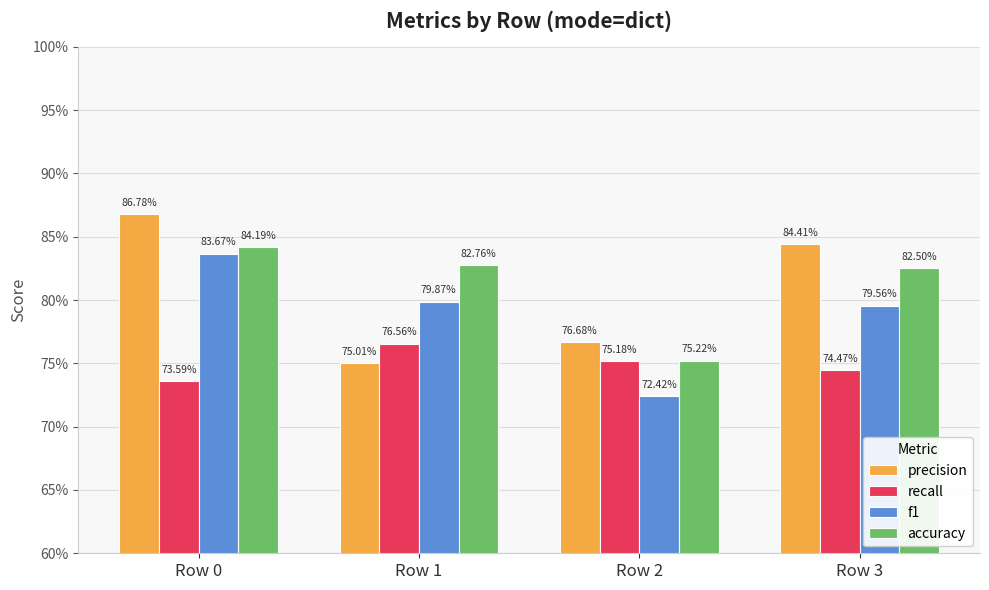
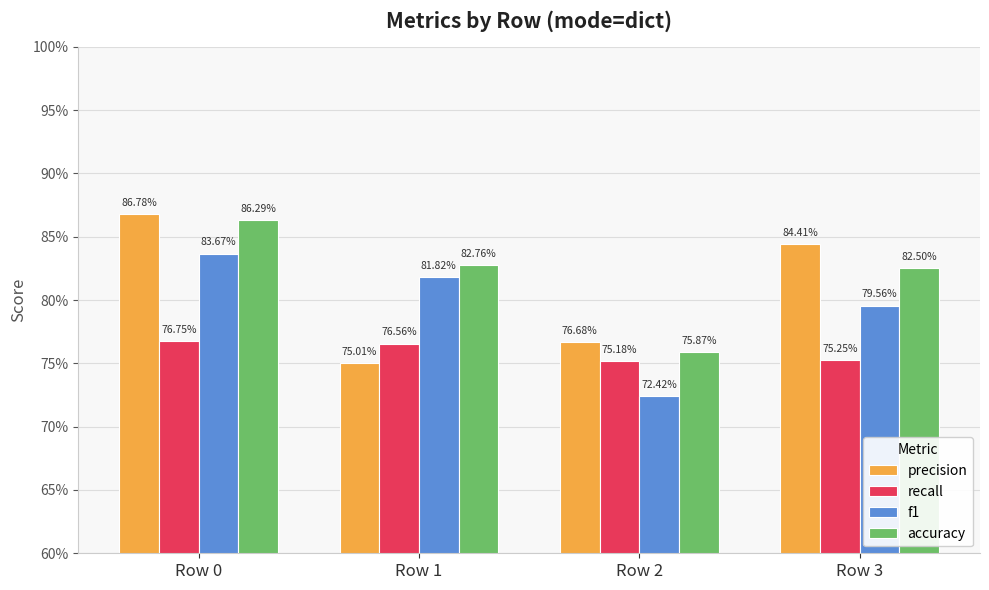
  {
    "precision": {
      "Row 0": "86.78%",
      "Row 1": "75.01%",
      "Row 2": "76.68%",
      "Row 3": "84.41%"
    },
    "recall": {
-     "Row 0": "73.59%",
+     "Row 0": "76.75%",
      "Row 1": "76.56%",
      "Row 2": "75.18%",
-     "Row 3": "74.47%"
+     "Row 3": "75.25%"
    },
    "f1": {
      "Row 0": "83.67%",
-     "Row 1": "79.87%",
+     "Row 1": "81.82%",
      "Row 2": "72.42%",
      "Row 3": "79.56%"
    },
    "accuracy": {
-     "Row 0": "84.19%",
+     "Row 0": "86.29%",
      "Row 1": "82.76%",
-     "Row 2": "75.22%",
+     "Row 2": "75.87%",
      "Row 3": "82.50%"
    }
  }
